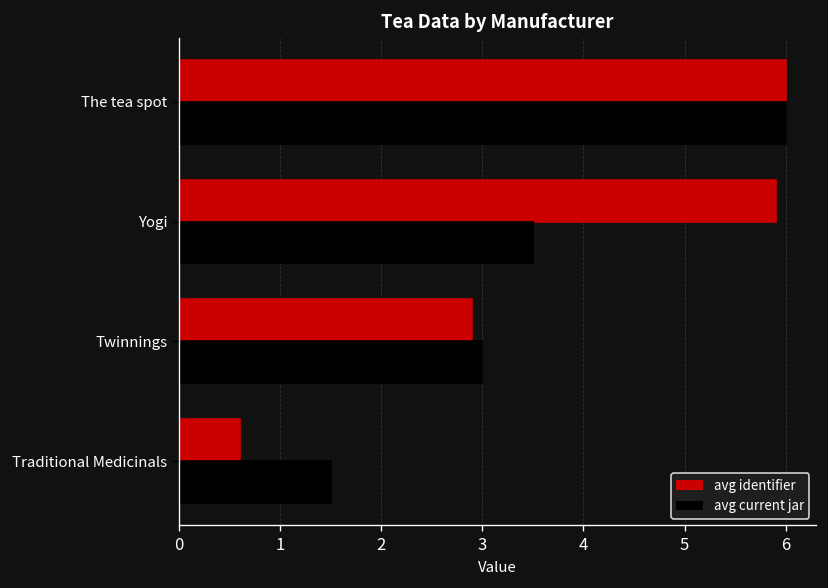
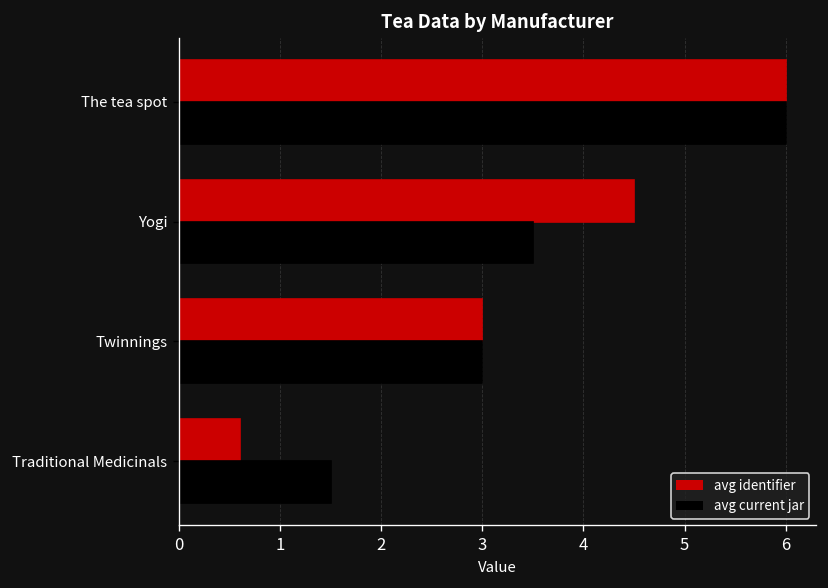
  {
    "avg identifier": {
      "The tea spot": 6.0,
-     "Yogi": 5.9,
-     "Twinnings": 2.9,
+     "Yogi": 4.5,
+     "Twinnings": 3.0,
      "Traditional Medicinals": 0.6
    },
    "avg current jar": {
      "The tea spot": 6.0,
      "Yogi": 3.5,
      "Twinnings": 3.0,
      "Traditional Medicinals": 1.5
    }
  }
